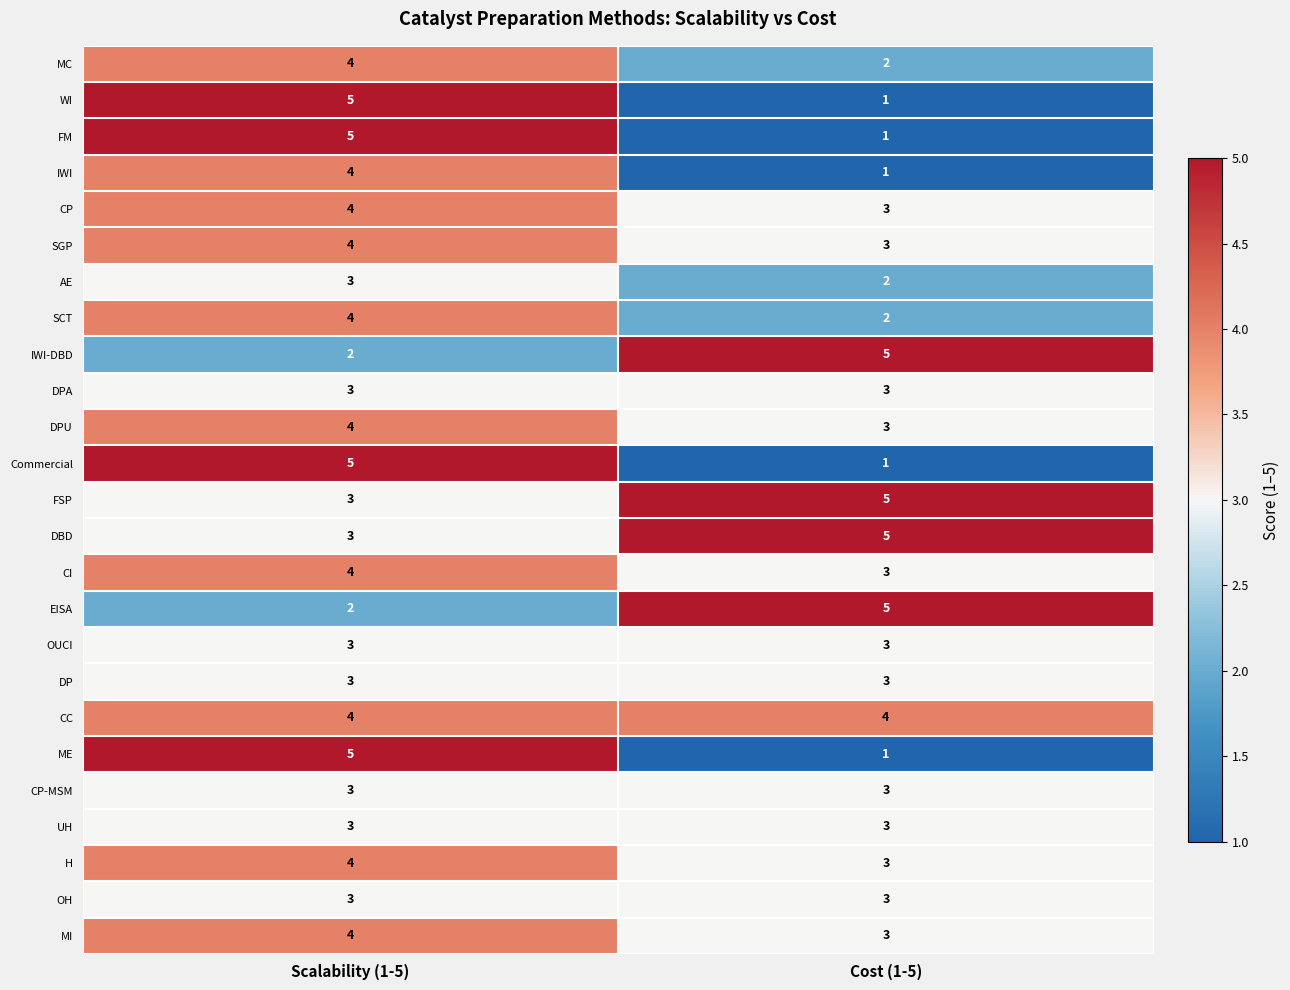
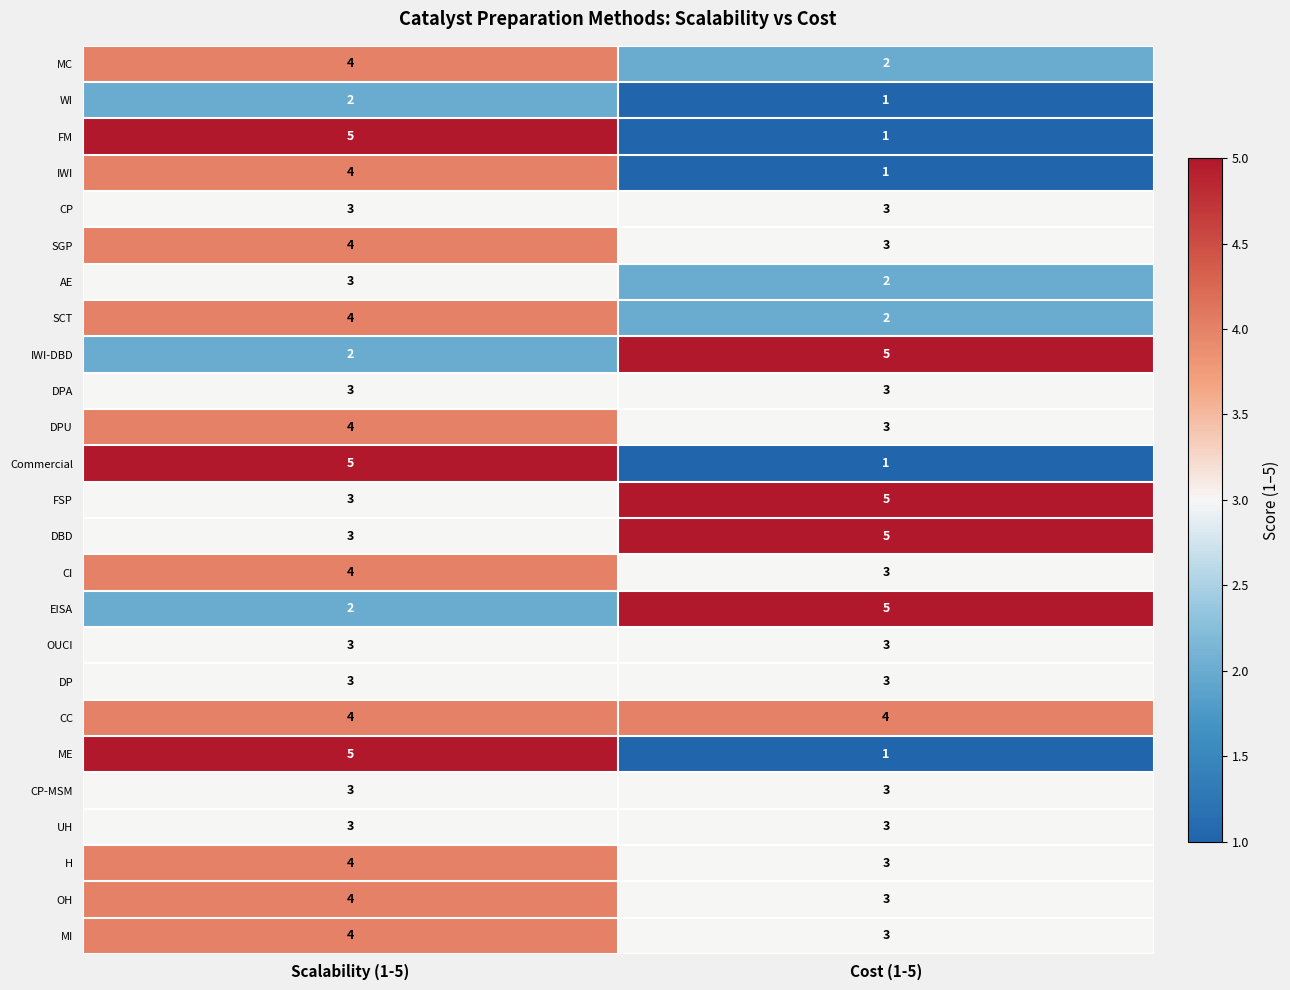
  {
    "MC": {
      "Scalability (1-5)": 4,
      "Cost (1-5)": 2
    },
    "WI": {
-     "Scalability (1-5)": 5,
+     "Scalability (1-5)": 2,
      "Cost (1-5)": 1
    },
    "FM": {
      "Scalability (1-5)": 5,
      "Cost (1-5)": 1
    },
    "IWI": {
      "Scalability (1-5)": 4,
      "Cost (1-5)": 1
    },
    "CP": {
-     "Scalability (1-5)": 4,
+     "Scalability (1-5)": 3,
      "Cost (1-5)": 3
    },
    "SGP": {
      "Scalability (1-5)": 4,
      "Cost (1-5)": 3
    },
    "AE": {
      "Scalability (1-5)": 3,
      "Cost (1-5)": 2
    },
    "SCT": {
      "Scalability (1-5)": 4,
      "Cost (1-5)": 2
    },
    "IWI-DBD": {
      "Scalability (1-5)": 2,
      "Cost (1-5)": 5
    },
    "DPA": {
      "Scalability (1-5)": 3,
      "Cost (1-5)": 3
    },
    "DPU": {
      "Scalability (1-5)": 4,
      "Cost (1-5)": 3
    },
    "Commercial": {
      "Scalability (1-5)": 5,
      "Cost (1-5)": 1
    },
    "FSP": {
      "Scalability (1-5)": 3,
      "Cost (1-5)": 5
    },
    "DBD": {
      "Scalability (1-5)": 3,
      "Cost (1-5)": 5
    },
    "CI": {
      "Scalability (1-5)": 4,
      "Cost (1-5)": 3
    },
    "EISA": {
      "Scalability (1-5)": 2,
      "Cost (1-5)": 5
    },
    "OUCI": {
      "Scalability (1-5)": 3,
      "Cost (1-5)": 3
    },
    "DP": {
      "Scalability (1-5)": 3,
      "Cost (1-5)": 3
    },
    "CC": {
      "Scalability (1-5)": 4,
      "Cost (1-5)": 4
    },
    "ME": {
      "Scalability (1-5)": 5,
      "Cost (1-5)": 1
    },
    "CP-MSM": {
      "Scalability (1-5)": 3,
      "Cost (1-5)": 3
    },
    "UH": {
      "Scalability (1-5)": 3,
      "Cost (1-5)": 3
    },
    "H": {
      "Scalability (1-5)": 4,
      "Cost (1-5)": 3
    },
    "OH": {
-     "Scalability (1-5)": 3,
+     "Scalability (1-5)": 4,
      "Cost (1-5)": 3
    },
    "MI": {
      "Scalability (1-5)": 4,
      "Cost (1-5)": 3
    }
  }
